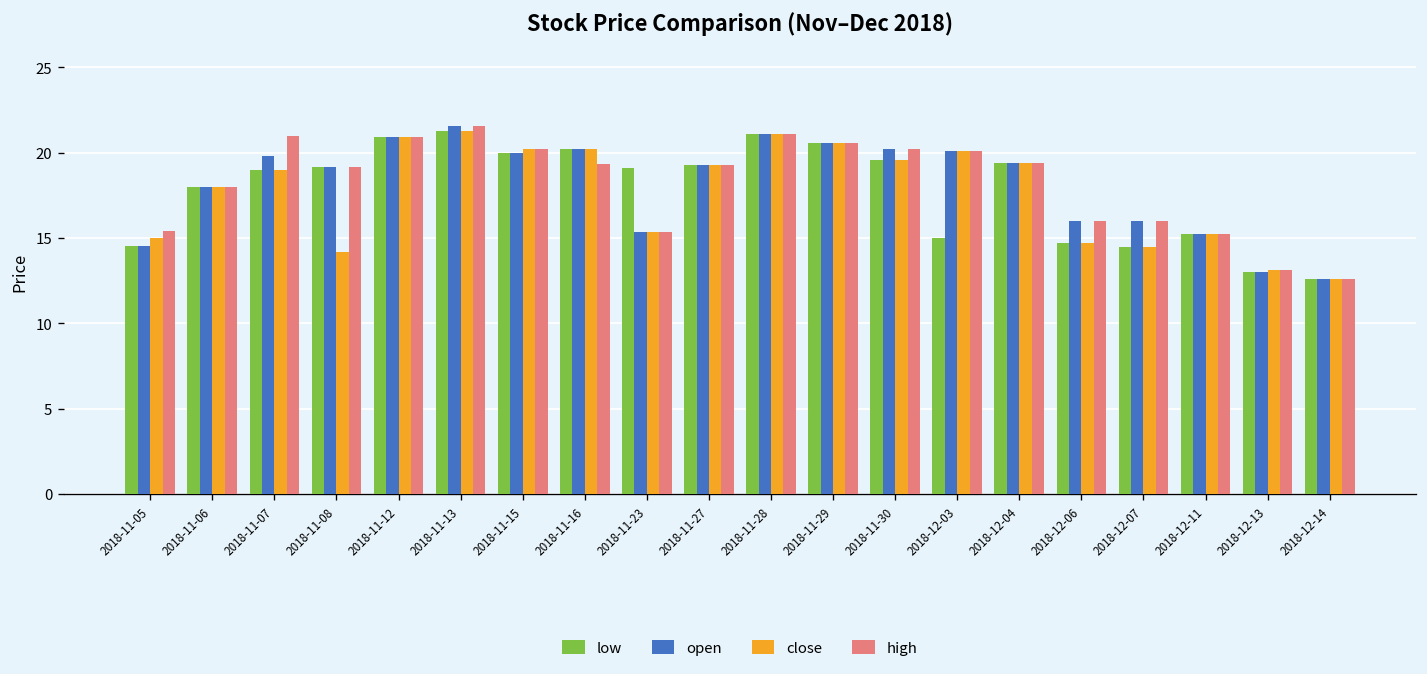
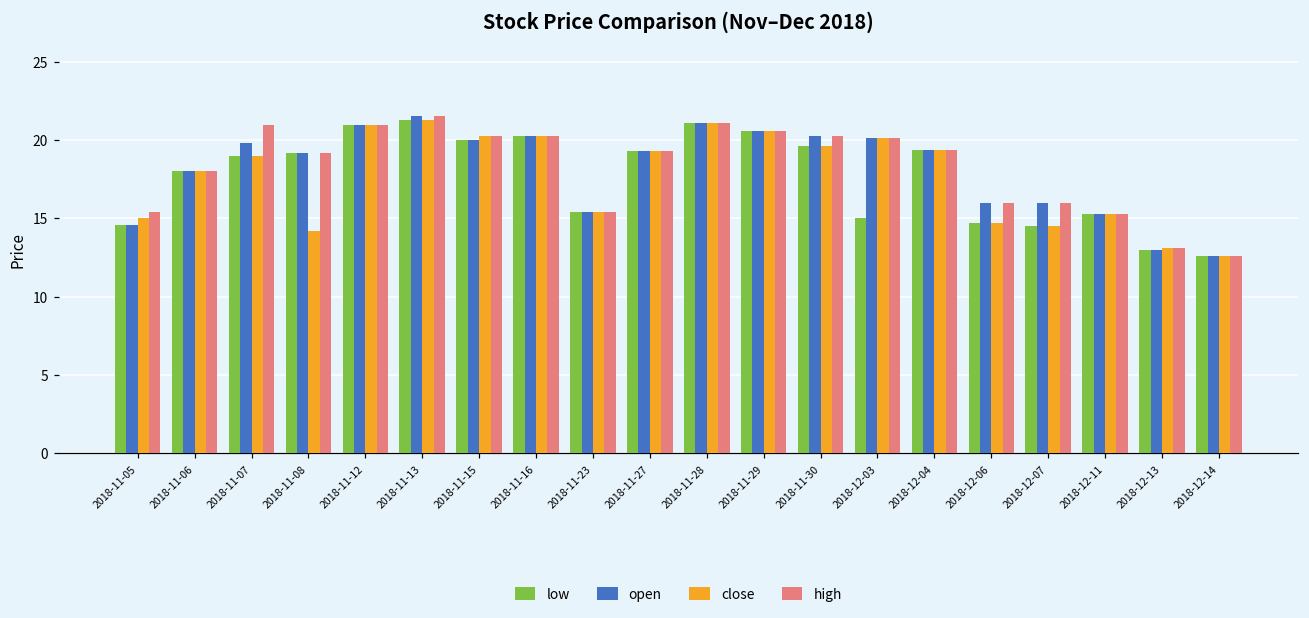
  {
    "low": {
      "2018-11-05": 14.6,
      "2018-11-06": 18.0,
      "2018-11-07": 19.0,
      "2018-11-08": 19.2,
      "2018-11-12": 21.0,
      "2018-11-13": 21.3,
      "2018-11-15": 20.0,
      "2018-11-16": 20.3,
-     "2018-11-23": 19.1,
+     "2018-11-23": 15.4,
      "2018-11-27": 19.3,
      "2018-11-28": 21.1,
      "2018-11-29": 20.6,
      "2018-11-30": 19.6,
      "2018-12-03": 15.0,
      "2018-12-04": 19.4,
      "2018-12-06": 14.7,
      "2018-12-07": 14.5,
      "2018-12-11": 15.3,
      "2018-12-13": 13.0,
      "2018-12-14": 12.6
    },
    "open": {
      "2018-11-05": 14.6,
      "2018-11-06": 18.0,
      "2018-11-07": 19.8,
      "2018-11-08": 19.2,
      "2018-11-12": 21.0,
      "2018-11-13": 21.6,
      "2018-11-15": 20.0,
      "2018-11-16": 20.3,
      "2018-11-23": 15.4,
      "2018-11-27": 19.3,
      "2018-11-28": 21.1,
      "2018-11-29": 20.6,
      "2018-11-30": 20.3,
      "2018-12-03": 20.1,
      "2018-12-04": 19.4,
      "2018-12-06": 16.0,
      "2018-12-07": 16.0,
      "2018-12-11": 15.3,
      "2018-12-13": 13.0,
      "2018-12-14": 12.6
    },
    "close": {
      "2018-11-05": 15.0,
      "2018-11-06": 18.0,
      "2018-11-07": 19.0,
      "2018-11-08": 14.2,
      "2018-11-12": 21.0,
      "2018-11-13": 21.3,
      "2018-11-15": 20.3,
      "2018-11-16": 20.3,
      "2018-11-23": 15.4,
      "2018-11-27": 19.3,
      "2018-11-28": 21.1,
      "2018-11-29": 20.6,
      "2018-11-30": 19.6,
      "2018-12-03": 20.1,
      "2018-12-04": 19.4,
      "2018-12-06": 14.7,
      "2018-12-07": 14.5,
      "2018-12-11": 15.3,
      "2018-12-13": 13.1,
      "2018-12-14": 12.6
    },
    "high": {
      "2018-11-05": 15.4,
      "2018-11-06": 18.0,
      "2018-11-07": 21.0,
      "2018-11-08": 19.2,
      "2018-11-12": 21.0,
      "2018-11-13": 21.6,
      "2018-11-15": 20.3,
-     "2018-11-16": 19.3,
+     "2018-11-16": 20.3,
      "2018-11-23": 15.4,
      "2018-11-27": 19.3,
      "2018-11-28": 21.1,
      "2018-11-29": 20.6,
      "2018-11-30": 20.3,
      "2018-12-03": 20.1,
      "2018-12-04": 19.4,
      "2018-12-06": 16.0,
      "2018-12-07": 16.0,
      "2018-12-11": 15.3,
      "2018-12-13": 13.1,
      "2018-12-14": 12.6
    }
  }
